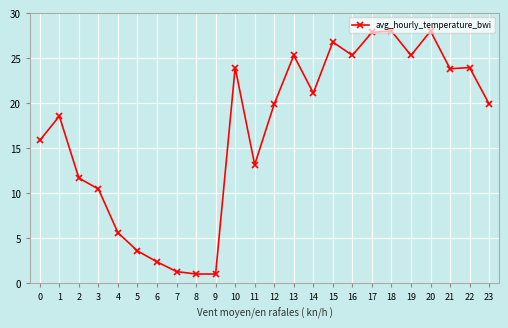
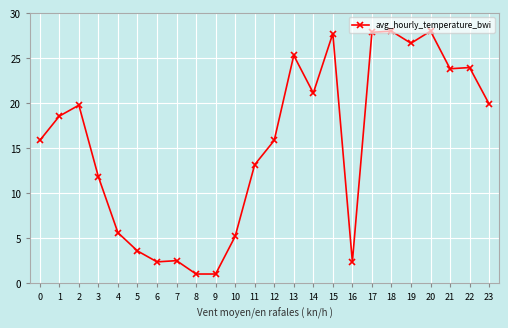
  {
    "0": 16,
    "1": 19,
-   "2": 12,
-   "3": 10,
+   "2": 20,
+   "3": 12,
    "4": 6,
    "5": 4,
    "6": 2,
-   "7": 1,
+   "7": 2,
    "8": 1,
    "9": 1,
-   "10": 24,
+   "10": 5,
    "11": 13,
-   "12": 20,
+   "12": 16,
    "13": 25,
    "14": 21,
-   "15": 27,
-   "16": 25,
-   "19": 25,
+   "15": 28,
+   "16": 2,
+   "19": 27,
    "21": 24,
    "22": 24,
    "23": 20
  }
